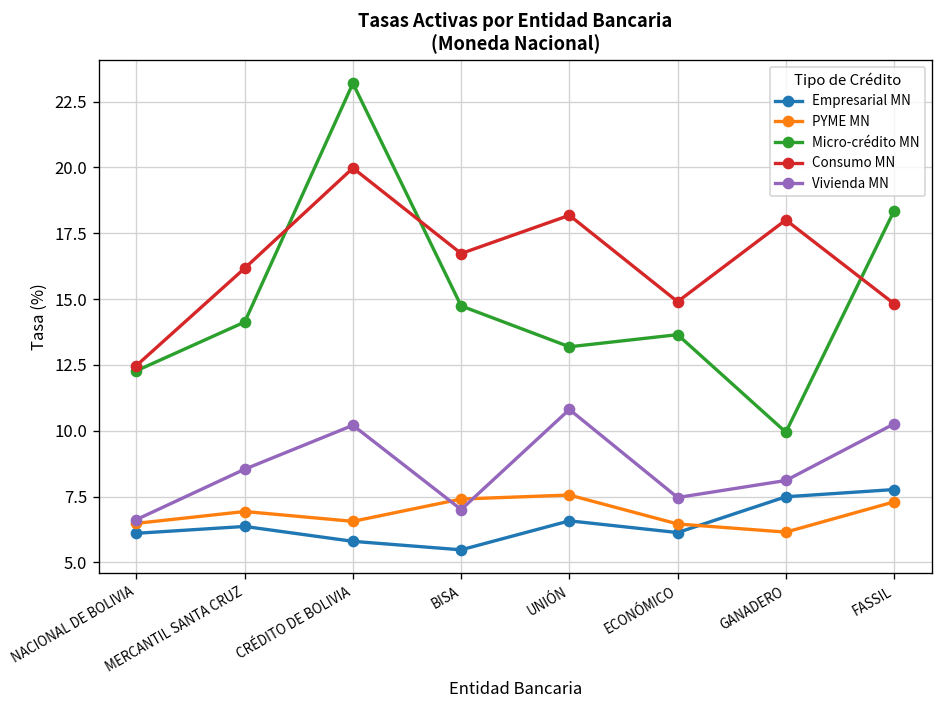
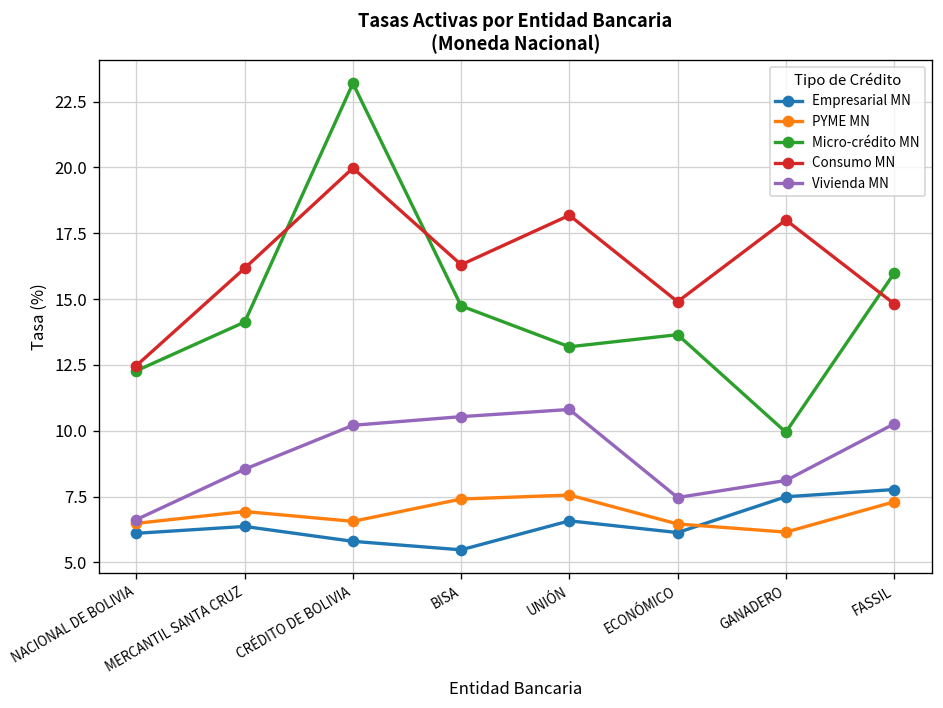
  {
    "Empresarial MN": {
      "NACIONAL DE BOLIVIA": 6.1,
      "MERCANTIL SANTA CRUZ": 6.4,
      "CRÉDITO DE BOLIVIA": 5.8,
      "BISA": 5.5,
      "UNIÓN": 6.6,
      "ECONÓMICO": 6.1,
      "GANADERO": 7.5,
      "FASSIL": 7.8
    },
    "PYME MN": {
      "NACIONAL DE BOLIVIA": 6.5,
      "MERCANTIL SANTA CRUZ": 6.9,
      "CRÉDITO DE BOLIVIA": 6.6,
      "BISA": 7.4,
      "UNIÓN": 7.6,
      "ECONÓMICO": 6.5,
      "GANADERO": 6.2,
      "FASSIL": 7.3
    },
    "Micro-crédito MN": {
      "NACIONAL DE BOLIVIA": 12.3,
      "MERCANTIL SANTA CRUZ": 14.1,
      "CRÉDITO DE BOLIVIA": 23.2,
      "BISA": 14.7,
      "UNIÓN": 13.2,
      "ECONÓMICO": 13.7,
      "GANADERO": 9.9,
-     "FASSIL": 18.4
+     "FASSIL": 16.0
    },
    "Consumo MN": {
      "NACIONAL DE BOLIVIA": 12.5,
      "MERCANTIL SANTA CRUZ": 16.2,
      "CRÉDITO DE BOLIVIA": 20.0,
-     "BISA": 16.7,
+     "BISA": 16.3,
      "UNIÓN": 18.2,
      "ECONÓMICO": 14.9,
      "GANADERO": 18.0,
      "FASSIL": 14.8
    },
    "Vivienda MN": {
      "NACIONAL DE BOLIVIA": 6.6,
      "MERCANTIL SANTA CRUZ": 8.5,
      "CRÉDITO DE BOLIVIA": 10.2,
-     "BISA": 7.0,
+     "BISA": 10.5,
      "UNIÓN": 10.8,
      "ECONÓMICO": 7.5,
      "GANADERO": 8.1,
      "FASSIL": 10.3
    }
  }
